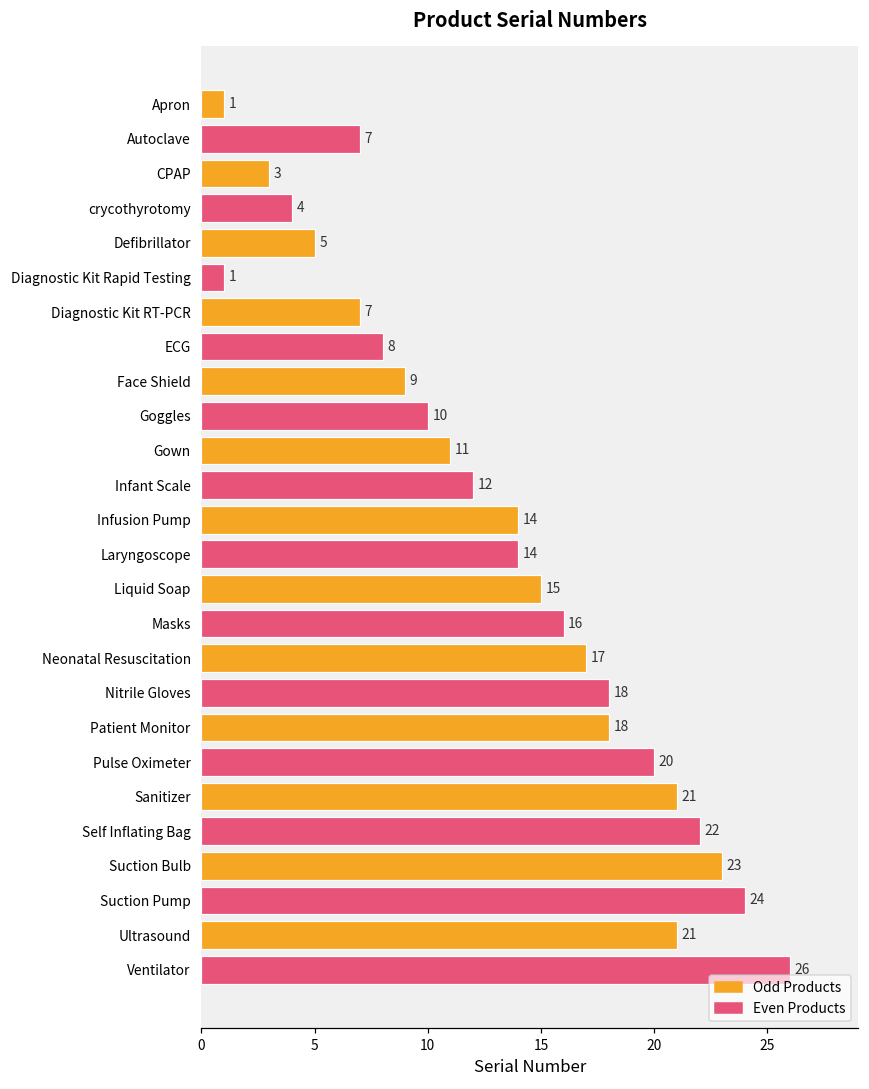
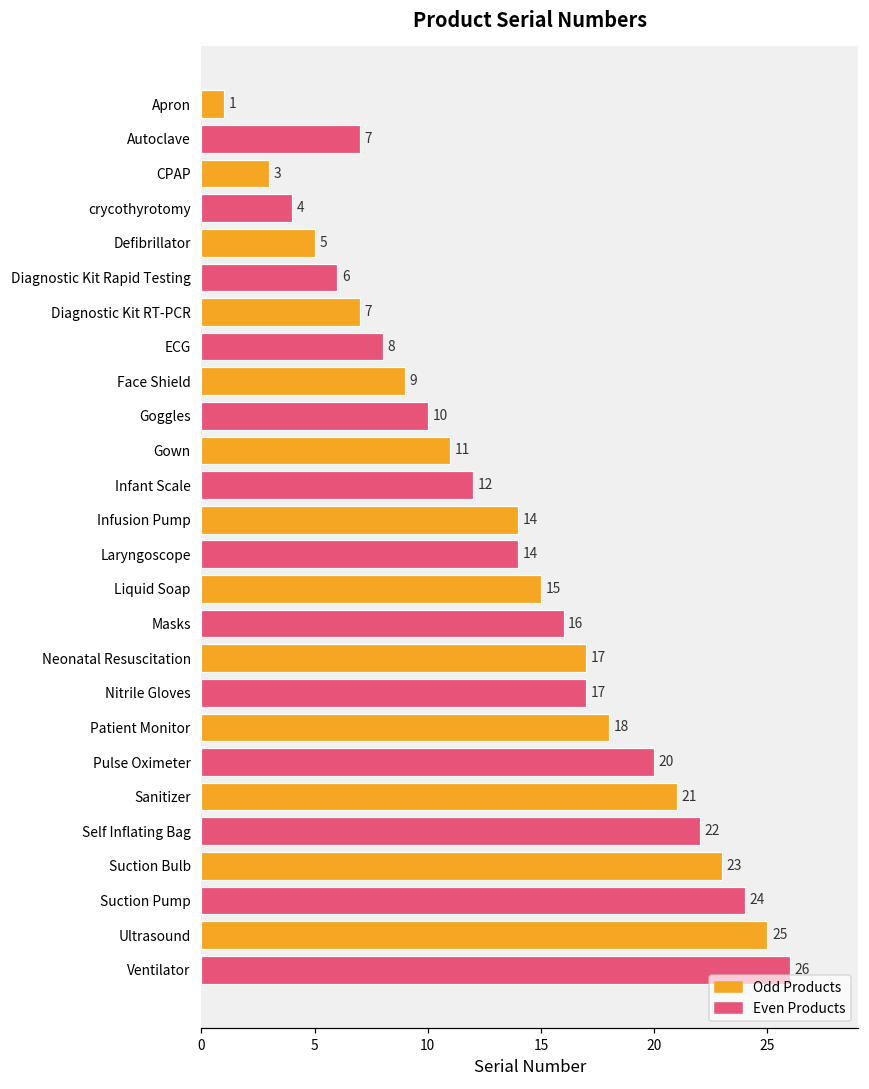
  {
    "Apron": 1,
    "Autoclave": 7,
    "CPAP": 3,
    "crycothyrotomy": 4,
    "Defibrillator": 5,
-   "Diagnostic Kit Rapid Testing": 1,
+   "Diagnostic Kit Rapid Testing": 6,
    "Diagnostic Kit RT-PCR": 7,
    "ECG": 8,
    "Face Shield": 9,
    "Goggles": 10,
    "Gown": 11,
    "Infant Scale": 12,
    "Infusion Pump": 14,
    "Laryngoscope": 14,
    "Liquid Soap": 15,
    "Masks": 16,
    "Neonatal Resuscitation": 17,
-   "Nitrile Gloves": 18,
+   "Nitrile Gloves": 17,
    "Patient Monitor": 18,
    "Pulse Oximeter": 20,
    "Sanitizer": 21,
    "Self Inflating Bag": 22,
    "Suction Bulb": 23,
    "Suction Pump": 24,
-   "Ultrasound": 21
+   "Ultrasound": 25
  }
